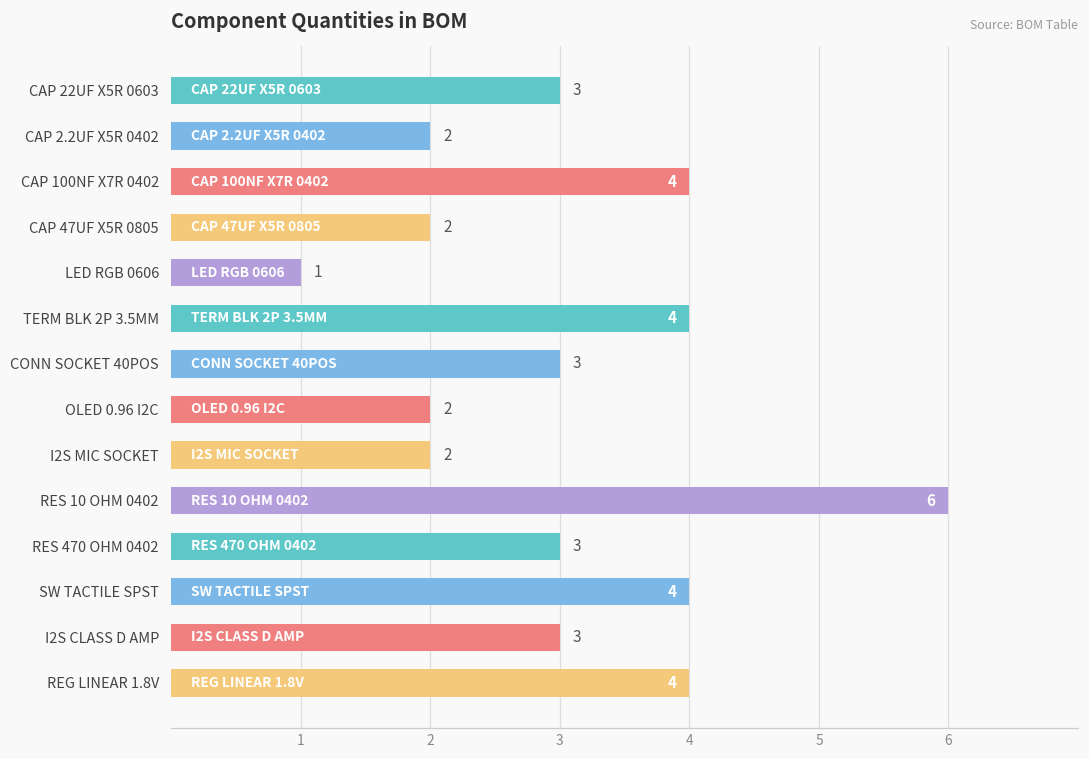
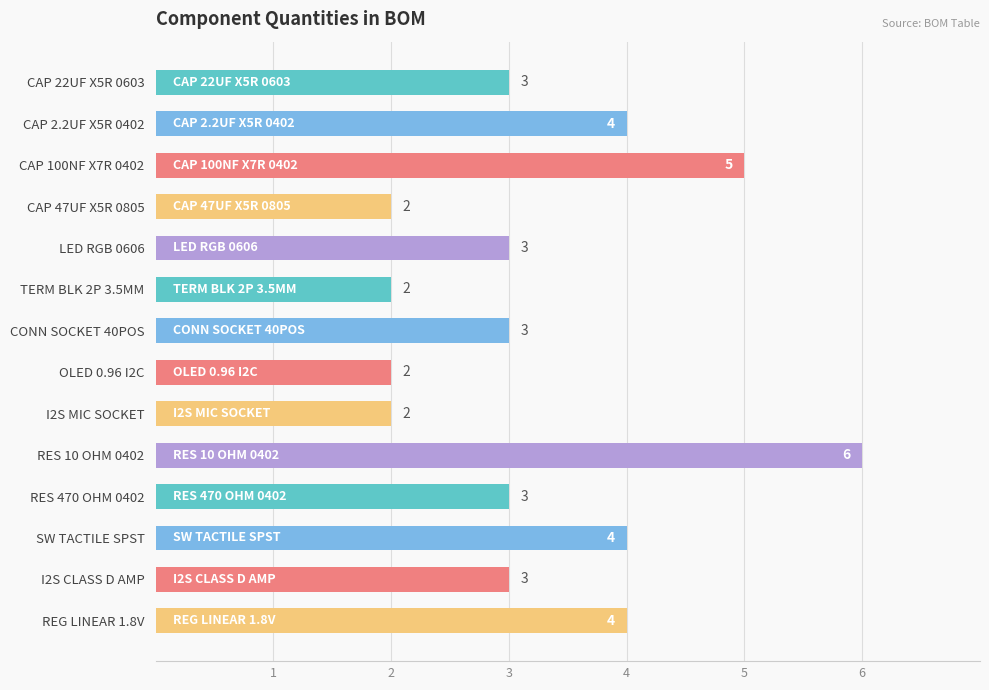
  {
    "CAP 22UF X5R 0603": 3,
-   "CAP 2.2UF X5R 0402": 2,
-   "CAP 100NF X7R 0402": 4,
+   "CAP 2.2UF X5R 0402": 4,
+   "CAP 100NF X7R 0402": 5,
    "CAP 47UF X5R 0805": 2,
-   "LED RGB 0606": 1,
-   "TERM BLK 2P 3.5MM": 4,
+   "LED RGB 0606": 3,
+   "TERM BLK 2P 3.5MM": 2,
    "CONN SOCKET 40POS": 3,
    "OLED 0.96 I2C": 2,
    "I2S MIC SOCKET": 2,
    "RES 10 OHM 0402": 6,
    "RES 470 OHM 0402": 3,
    "SW TACTILE SPST": 4,
    "I2S CLASS D AMP": 3,
    "REG LINEAR 1.8V": 4
  }
